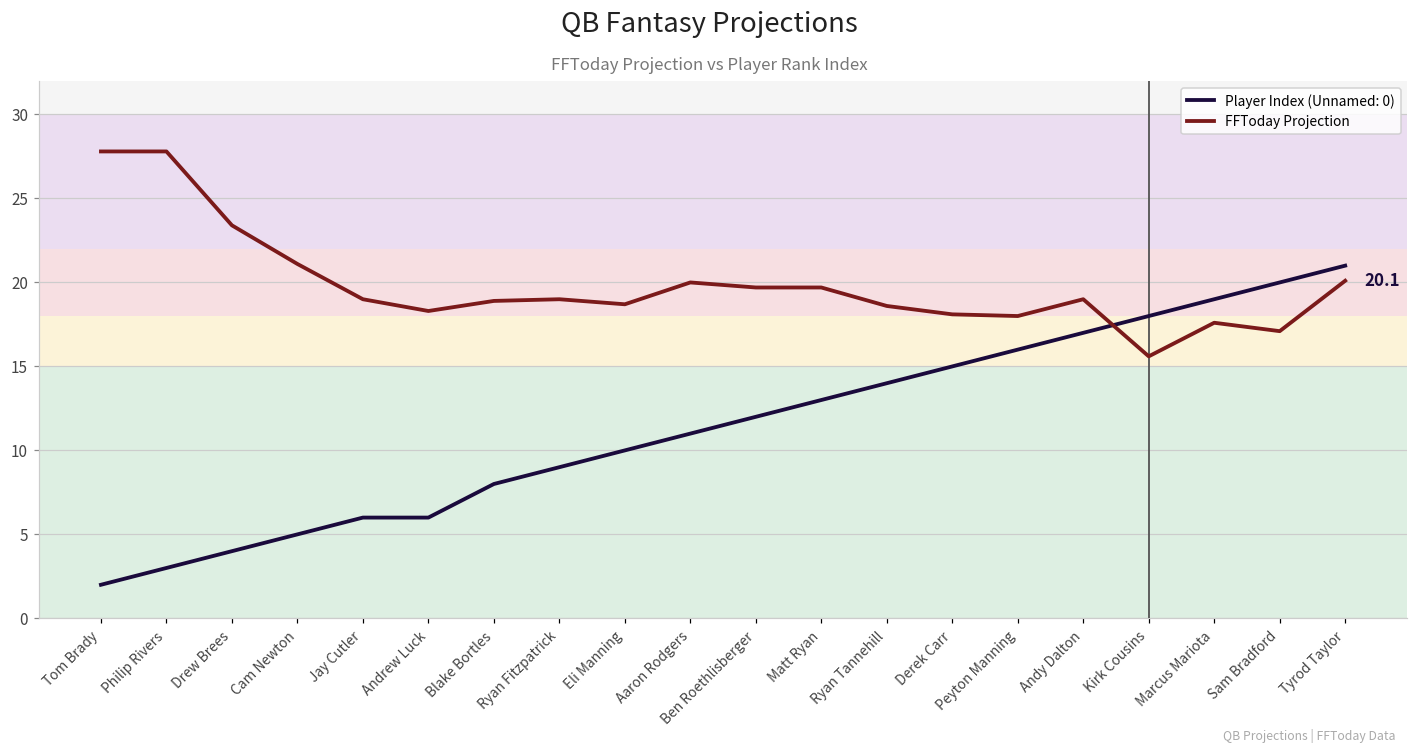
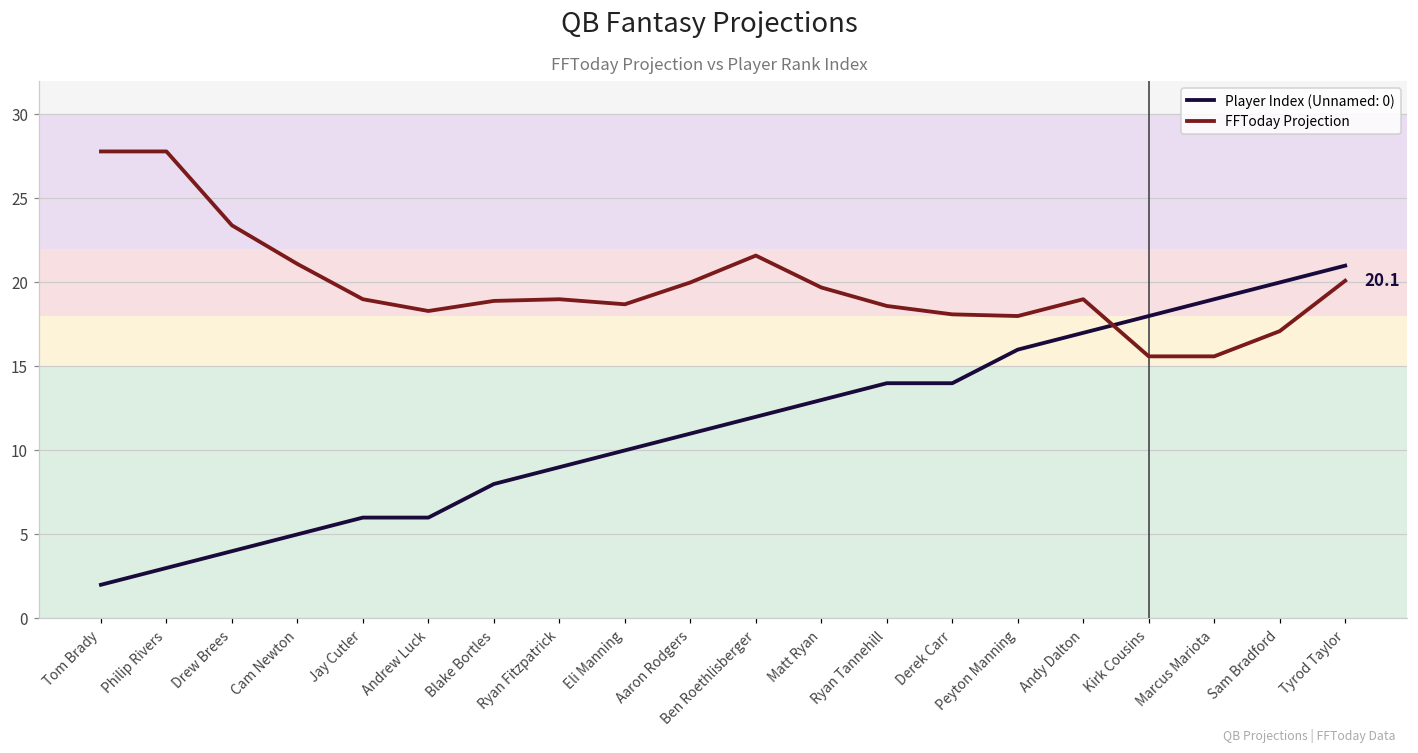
  {
    "Player Index (Unnamed: 0)": {
      "Tom Brady": 2,
      "Philip Rivers": 3,
      "Drew Brees": 4,
      "Cam Newton": 5,
      "Jay Cutler": 6,
      "Andrew Luck": 6,
      "Blake Bortles": 8,
      "Ryan Fitzpatrick": 9,
      "Eli Manning": 10,
      "Aaron Rodgers": 11,
      "Ben Roethlisberger": 12,
      "Matt Ryan": 13,
      "Ryan Tannehill": 14,
-     "Derek Carr": 15,
+     "Derek Carr": 14,
      "Peyton Manning": 16,
      "Andy Dalton": 17,
      "Kirk Cousins": 18,
      "Marcus Mariota": 19,
      "Sam Bradford": 20,
      "Tyrod Taylor": 21
    },
    "FFToday Projection": {
      "Tom Brady": 27.8,
      "Philip Rivers": 27.8,
      "Drew Brees": 23.4,
      "Cam Newton": 21.1,
      "Jay Cutler": 19.0,
      "Andrew Luck": 18.3,
      "Blake Bortles": 18.9,
      "Ryan Fitzpatrick": 19.0,
      "Eli Manning": 18.7,
      "Aaron Rodgers": 20.0,
-     "Ben Roethlisberger": 19.7,
+     "Ben Roethlisberger": 21.6,
      "Matt Ryan": 19.7,
      "Ryan Tannehill": 18.6,
      "Derek Carr": 18.1,
      "Peyton Manning": 18.0,
      "Andy Dalton": 19.0,
      "Kirk Cousins": 15.6,
-     "Marcus Mariota": 17.6,
+     "Marcus Mariota": 15.6,
      "Sam Bradford": 17.1
    }
  }
